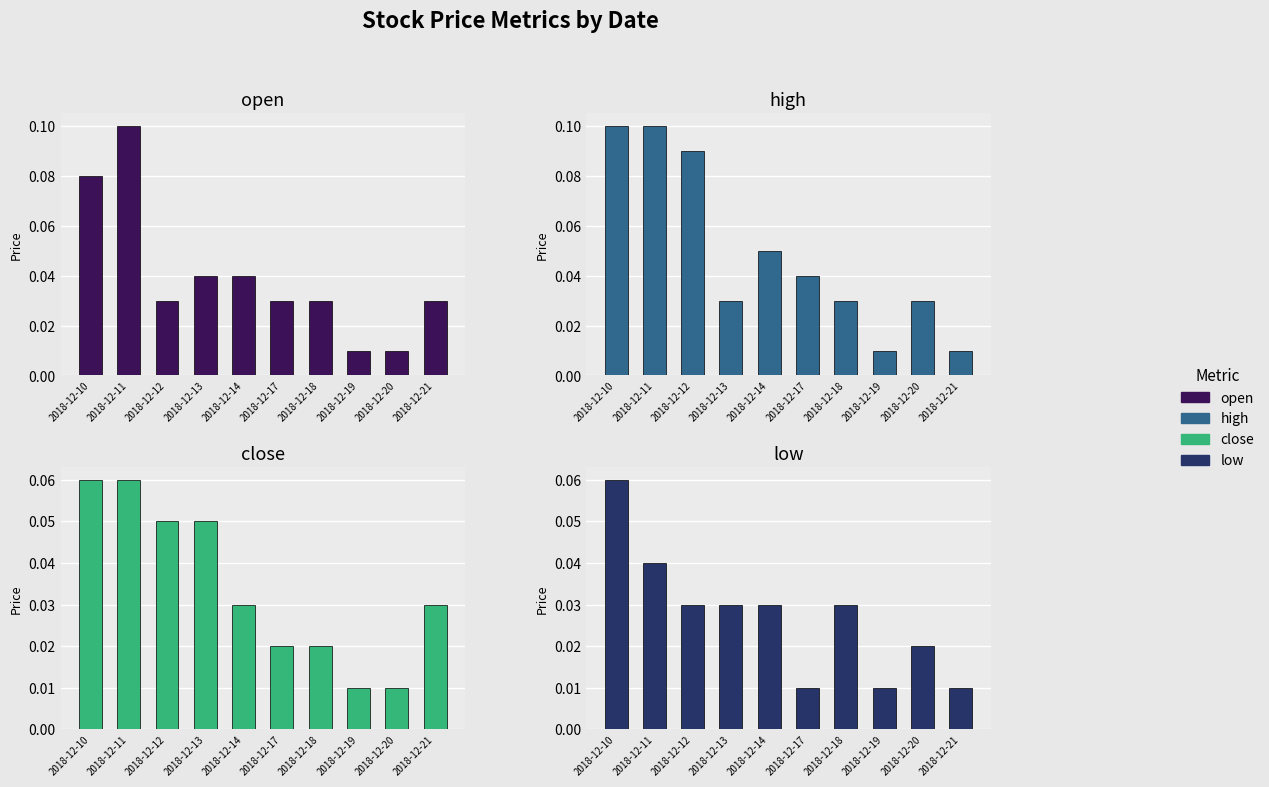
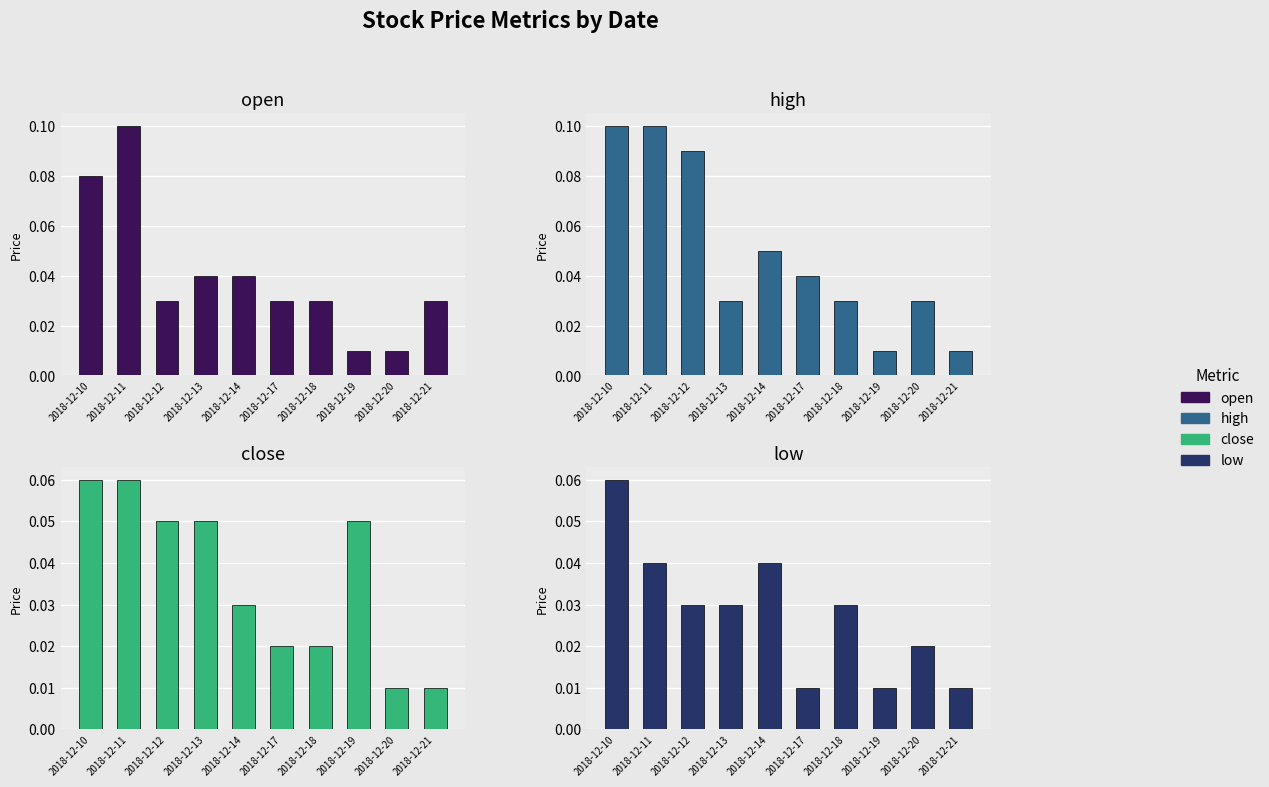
  {
    "open": {
      "2018-12-10": 0.080,
      "2018-12-11": 0.100,
      "2018-12-12": 0.030,
      "2018-12-13": 0.040,
      "2018-12-14": 0.040,
      "2018-12-17": 0.030,
      "2018-12-18": 0.030,
      "2018-12-19": 0.010,
      "2018-12-20": 0.010,
      "2018-12-21": 0.030
    },
    "high": {
      "2018-12-10": 0.100,
      "2018-12-11": 0.100,
      "2018-12-12": 0.090,
      "2018-12-13": 0.030,
      "2018-12-14": 0.050,
      "2018-12-17": 0.040,
      "2018-12-18": 0.030,
      "2018-12-19": 0.010,
      "2018-12-20": 0.030,
      "2018-12-21": 0.010
    },
    "close": {
      "2018-12-10": 0.06,
      "2018-12-11": 0.06,
      "2018-12-12": 0.05,
      "2018-12-13": 0.05,
      "2018-12-14": 0.03,
      "2018-12-17": 0.02,
      "2018-12-18": 0.02,
-     "2018-12-19": 0.01,
+     "2018-12-19": 0.05,
      "2018-12-20": 0.01,
-     "2018-12-21": 0.03
+     "2018-12-21": 0.01
    },
    "low": {
      "2018-12-10": 0.06,
      "2018-12-11": 0.04,
      "2018-12-12": 0.03,
      "2018-12-13": 0.03,
-     "2018-12-14": 0.03,
+     "2018-12-14": 0.04,
      "2018-12-17": 0.01,
      "2018-12-18": 0.03,
      "2018-12-19": 0.01,
      "2018-12-20": 0.02,
      "2018-12-21": 0.01
    }
  }
